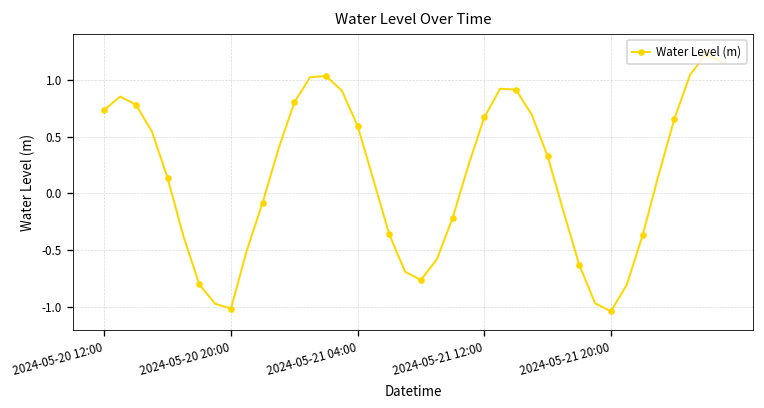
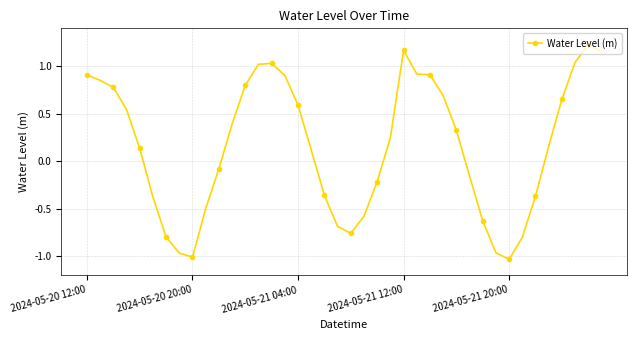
  {
-   "2024-05-20 12:00": 0.7,
+   "2024-05-20 12:00": 0.9,
    "2024-05-20 20:00": -1.0,
    "2024-05-21 04:00": 0.6,
-   "2024-05-21 12:00": 0.7,
+   "2024-05-21 12:00": 1.2,
    "2024-05-21 20:00": -1.0
  }
